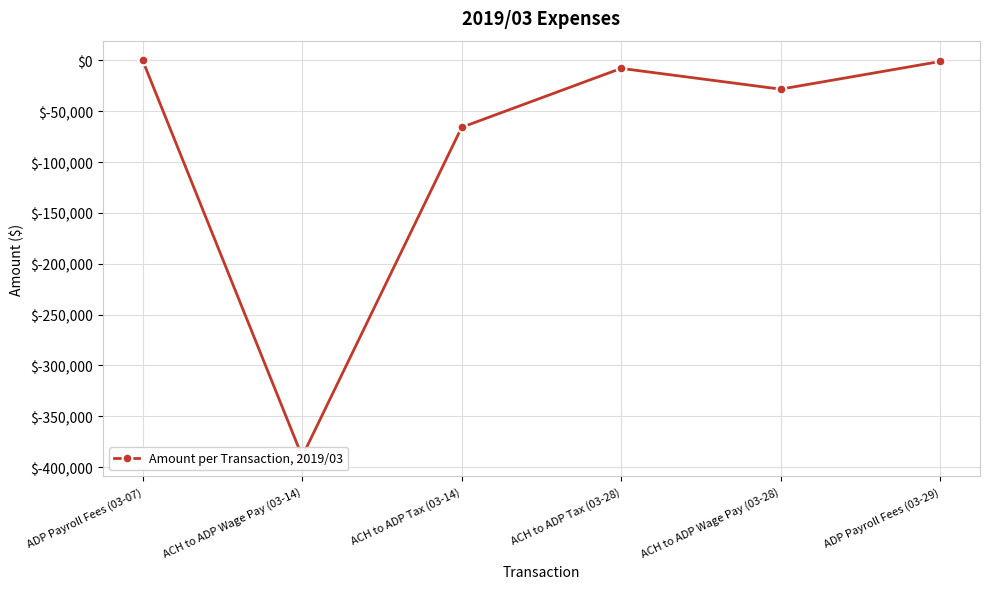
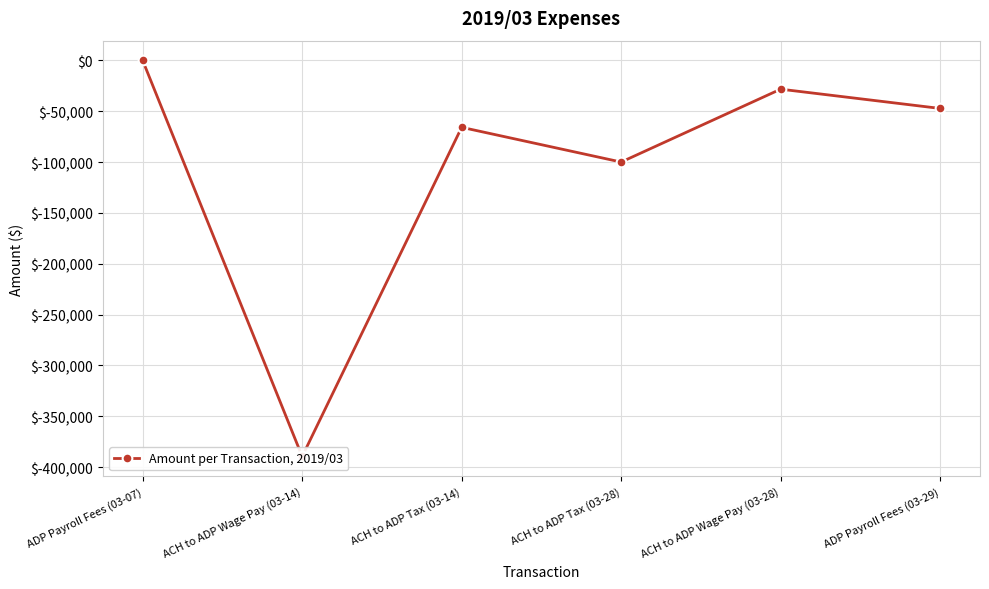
  {
    "ADP Payroll Fees (03-07)": "$0",
    "ACH to ADP Tax (03-14)": "$-66,000",
-   "ACH to ADP Tax (03-28)": "$-8,000",
+   "ACH to ADP Tax (03-28)": "$-100,000",
    "ACH to ADP Wage Pay (03-28)": "$-28,000",
-   "ADP Payroll Fees (03-29)": "$-1,000"
+   "ADP Payroll Fees (03-29)": "$-47,000"
  }
